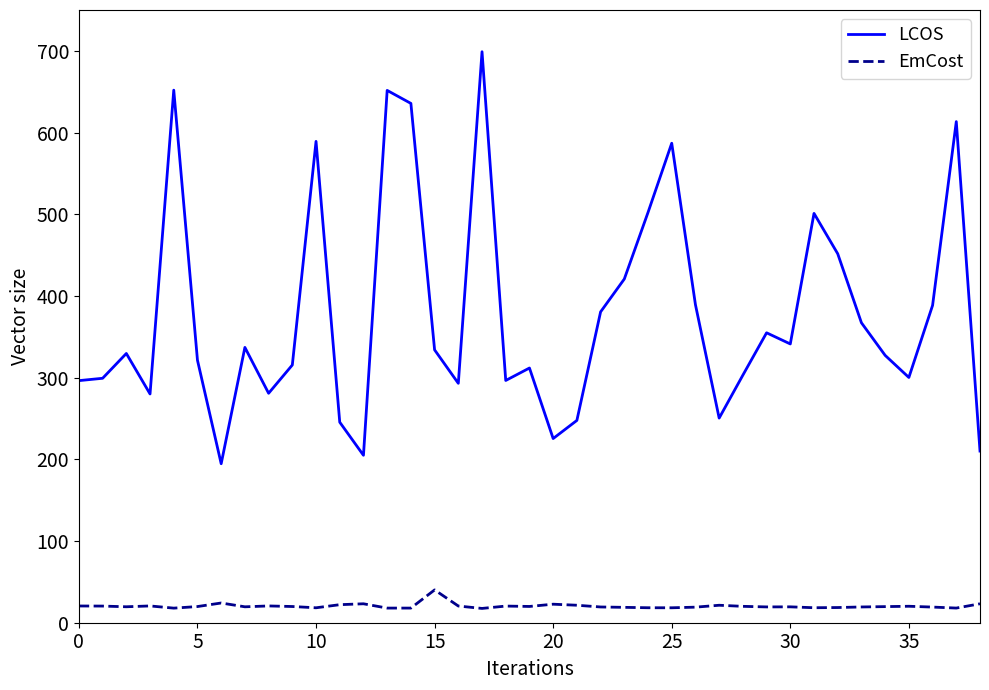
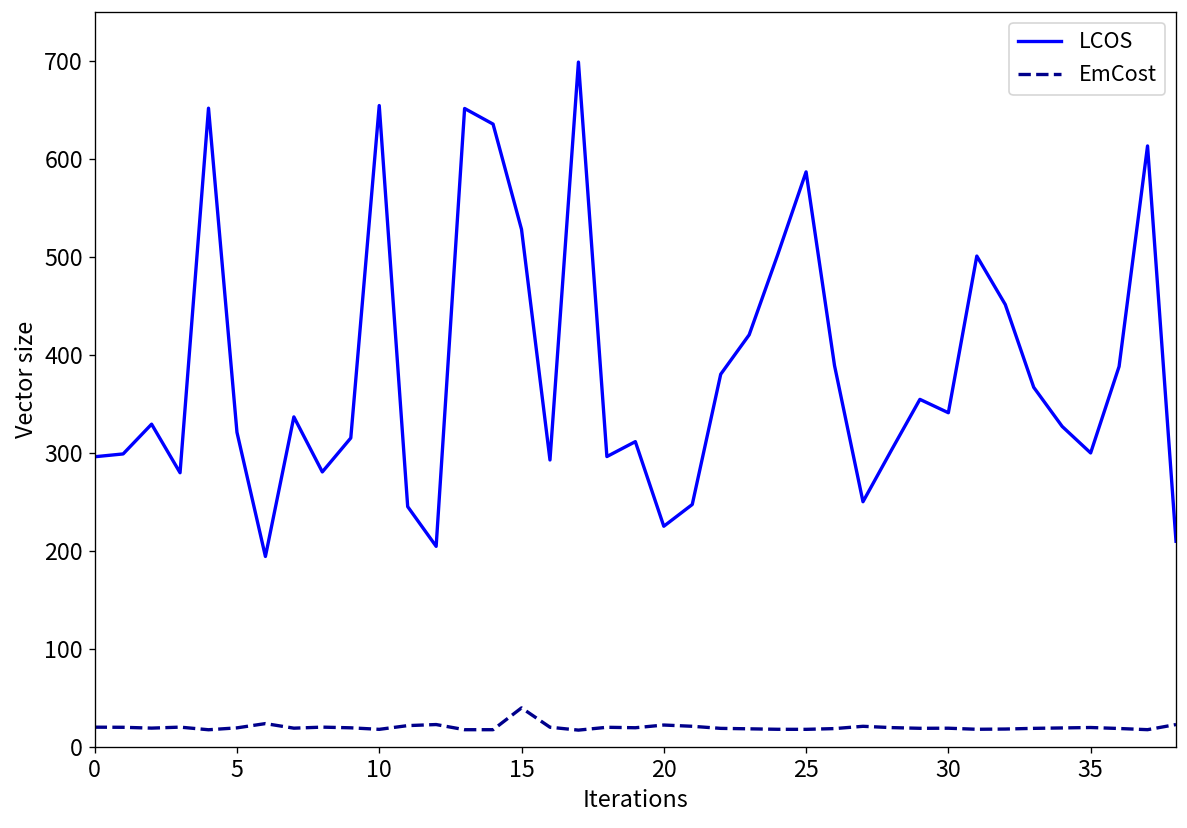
  {
    "LCOS": {
      "0": 300,
      "5": 320,
-     "10": 590,
-     "15": 330,
+     "10": 650,
+     "15": 530,
      "20": 230,
      "25": 590,
      "30": 340,
      "35": 300
    },
    "EmCost": {
      "0": 20,
      "5": 20,
      "10": 20,
      "15": 40,
      "20": 20,
      "25": 20,
      "30": 20,
      "35": 20
    }
  }
